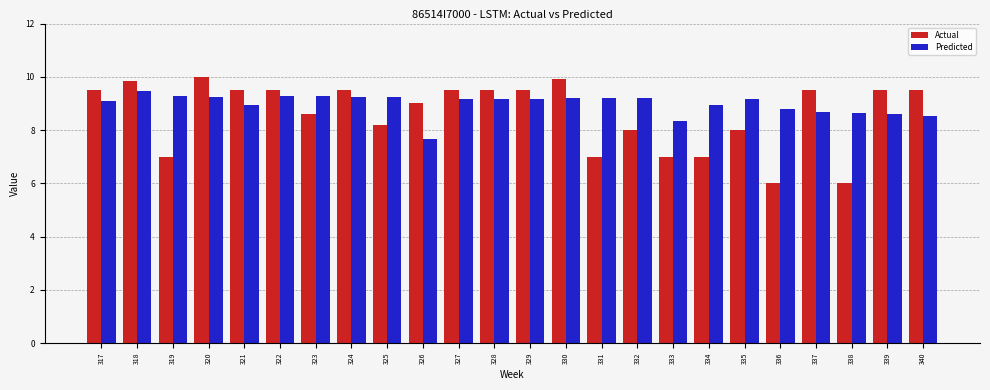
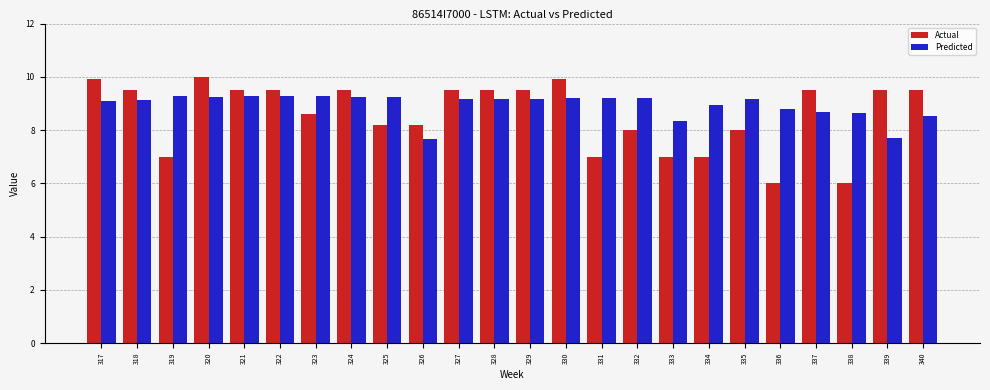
  {
    "Actual": {
-     "317": 9.5,
-     "318": 9.8,
+     "317": 9.9,
+     "318": 9.5,
      "319": 7.0,
      "320": 10.0,
      "321": 9.5,
      "322": 9.5,
      "323": 8.6,
      "324": 9.5,
      "325": 8.2,
-     "326": 9.0,
+     "326": 8.2,
      "327": 9.5,
      "328": 9.5,
      "329": 9.5,
      "330": 9.9,
      "331": 7.0,
      "332": 8.0,
      "333": 7.0,
      "334": 7.0,
      "335": 8.0,
      "336": 6.0,
      "337": 9.5,
      "338": 6.0,
      "339": 9.5,
      "340": 9.5
    },
    "Predicted": {
      "317": 9.1,
-     "318": 9.5,
+     "318": 9.1,
      "319": 9.3,
      "320": 9.2,
-     "321": 9.0,
+     "321": 9.3,
      "322": 9.3,
      "323": 9.3,
      "324": 9.2,
      "325": 9.2,
      "326": 7.7,
      "327": 9.2,
      "328": 9.2,
      "329": 9.2,
      "330": 9.2,
      "331": 9.2,
      "332": 9.2,
      "333": 8.3,
      "334": 9.0,
      "335": 9.2,
      "336": 8.8,
      "337": 8.7,
      "338": 8.6,
-     "339": 8.6,
+     "339": 7.7,
      "340": 8.5
    }
  }
